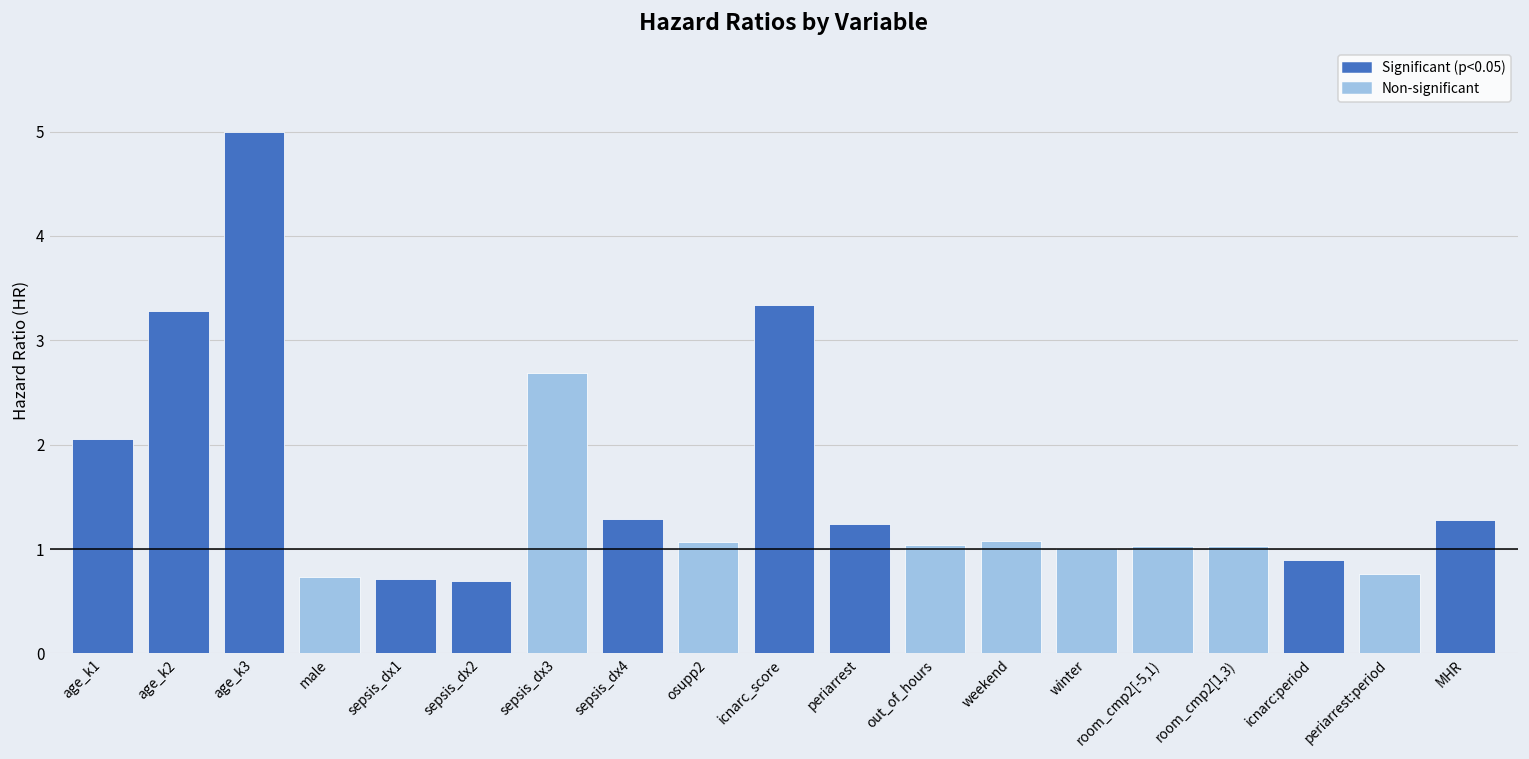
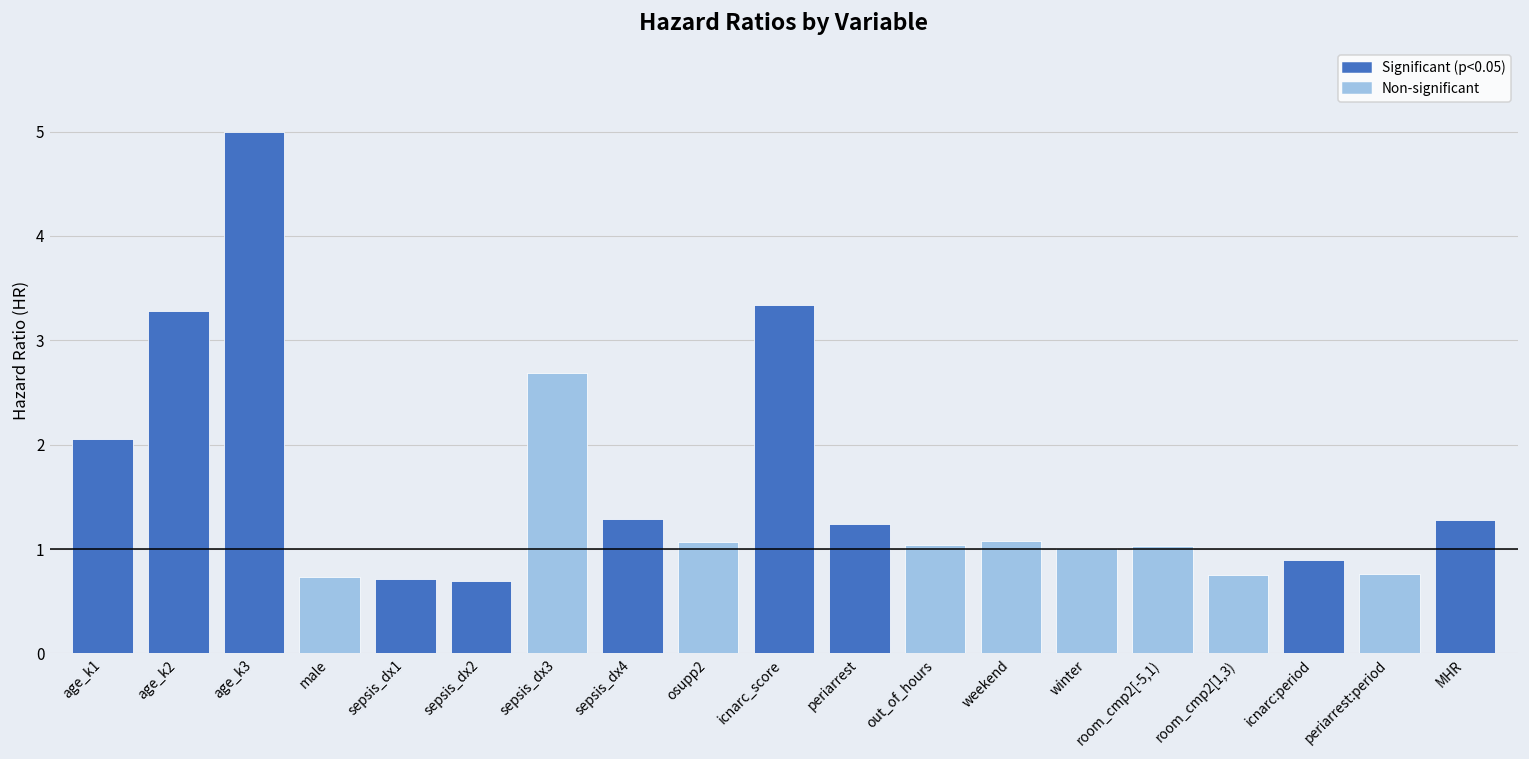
  {
    "age_k1": 2.1,
    "age_k2": 3.3,
    "age_k3": 5.0,
    "male": 0.7,
    "sepsis_dx1": 0.7,
    "sepsis_dx2": 0.7,
    "sepsis_dx3": 2.7,
    "sepsis_dx4": 1.3,
    "osupp2": 1.1,
    "icnarc_score": 3.3,
    "periarrest": 1.2,
    "out_of_hours": 1.0,
    "weekend": 1.1,
    "winter": 1.0,
    "room_cmp2[-5,1)": 1.0,
-   "room_cmp2[1,3)": 1.0,
+   "room_cmp2[1,3)": 0.8,
    "icnarc:period": 0.9,
    "periarrest:period": 0.8,
    "MHR": 1.3
  }
